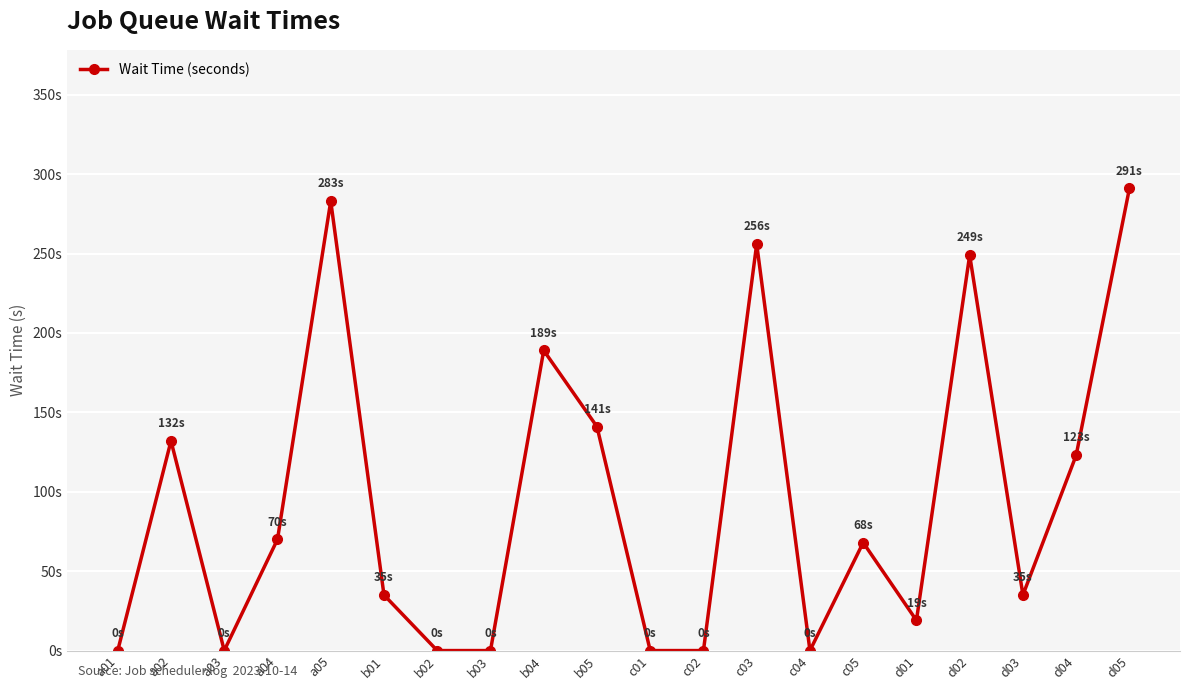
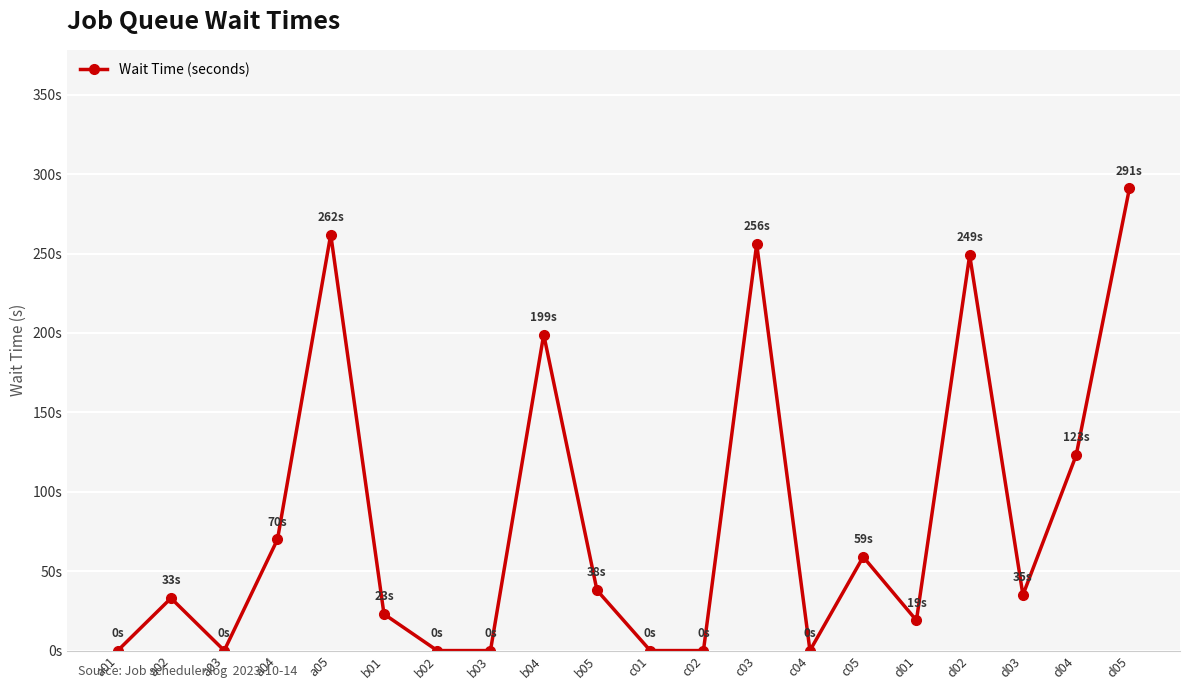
  {
    "a01": "0s",
-   "a02": "132s",
+   "a02": "33s",
    "a03": "0s",
    "a04": "70s",
-   "a05": "283s",
-   "b01": "35s",
+   "a05": "262s",
+   "b01": "23s",
    "b02": "0s",
    "b03": "0s",
-   "b04": "189s",
-   "b05": "141s",
+   "b04": "199s",
+   "b05": "38s",
    "c01": "0s",
    "c02": "0s",
    "c03": "256s",
    "c04": "0s",
-   "c05": "68s",
+   "c05": "59s",
    "d01": "19s",
    "d02": "249s",
    "d03": "35s",
    "d04": "123s",
    "d05": "291s"
  }
